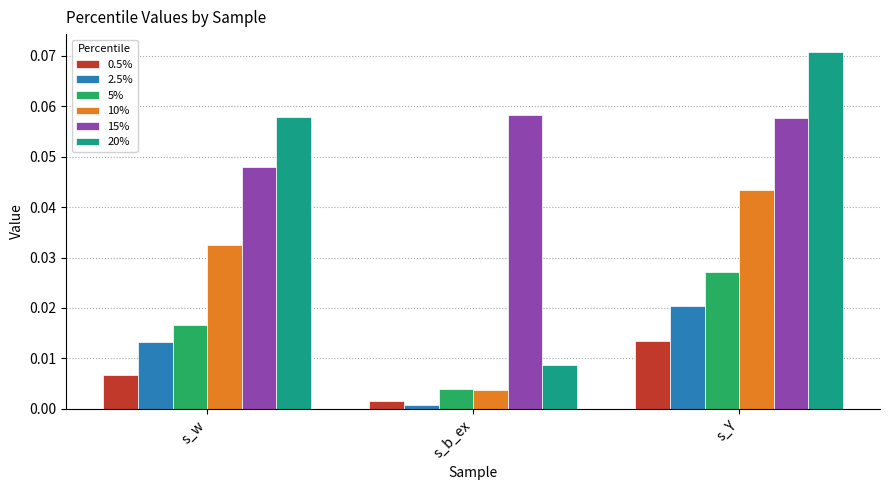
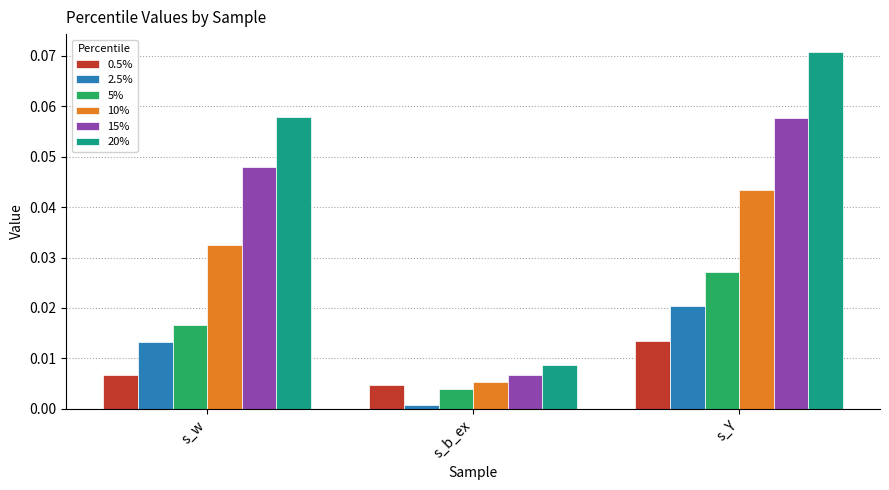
  {
    "0.5%": {
      "s_w": 0.007,
-     "s_b_ex": 0.002,
+     "s_b_ex": 0.005,
      "s_Y": 0.013
    },
    "2.5%": {
      "s_w": 0.013,
      "s_b_ex": 0.001,
      "s_Y": 0.020
    },
    "10%": {
      "s_w": 0.032,
-     "s_b_ex": 0.004,
+     "s_b_ex": 0.005,
      "s_Y": 0.043
    },
    "15%": {
      "s_w": 0.048,
-     "s_b_ex": 0.058,
+     "s_b_ex": 0.007,
      "s_Y": 0.058
    }
  }
